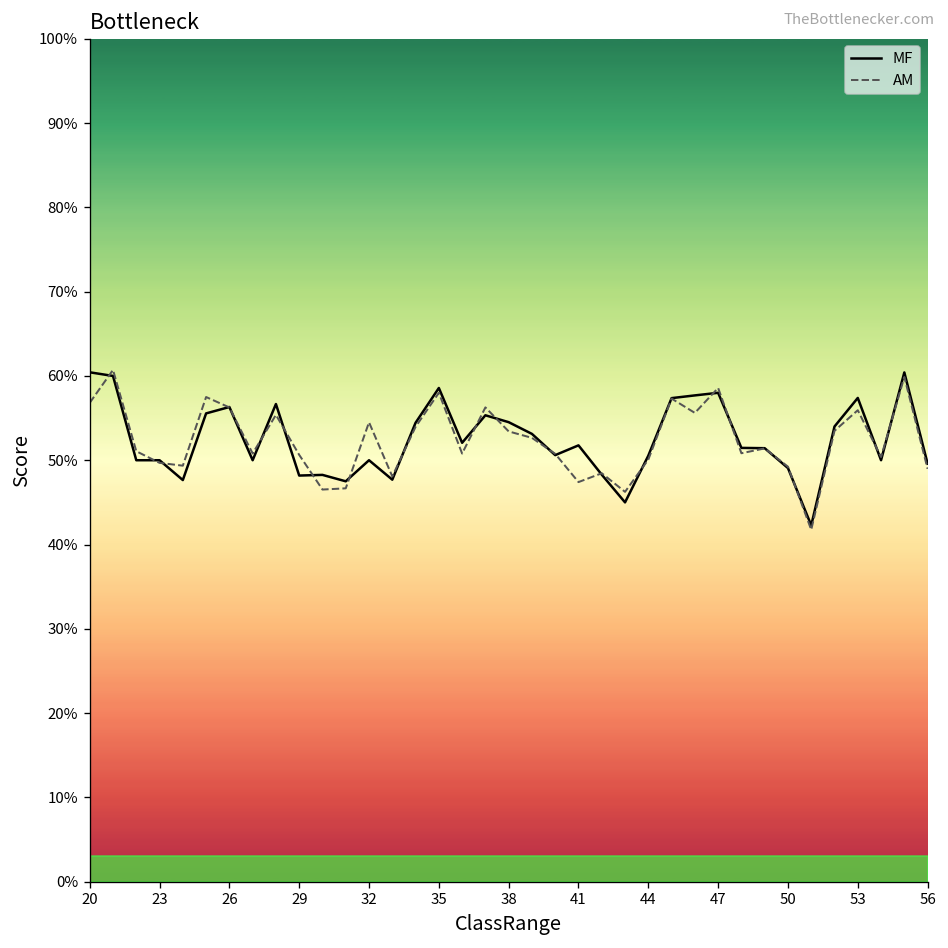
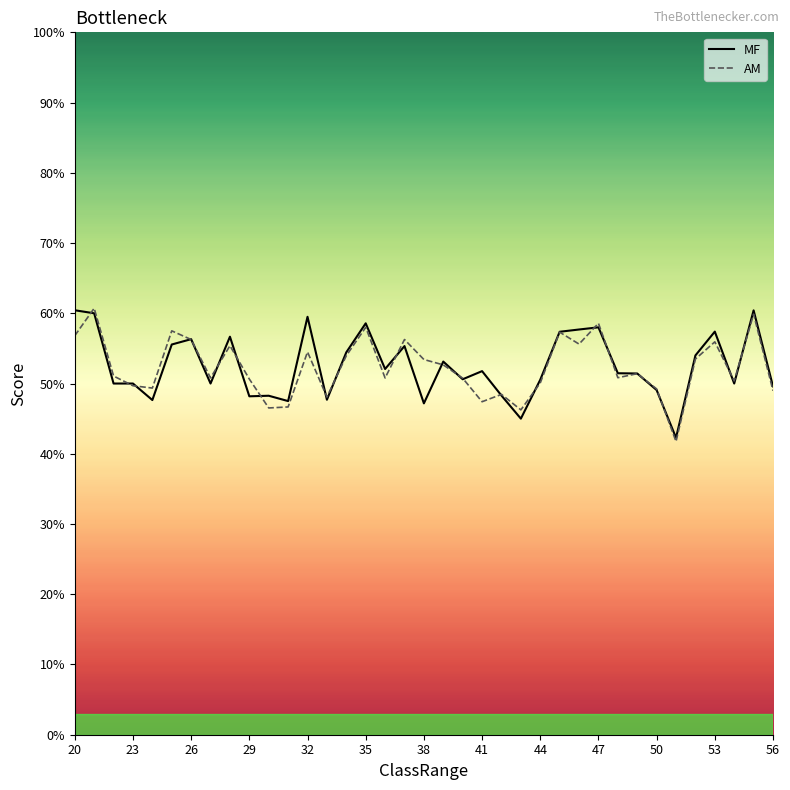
  {
    "MF": {
      "20": "60%",
      "29": "48%",
-     "32": "50%",
+     "32": "60%",
      "35": "59%",
-     "38": "55%",
+     "38": "47%",
      "41": "52%",
      "44": "51%",
      "47": "58%",
      "53": "57%",
      "56": "50%"
    },
    "AM": {
      "20": "57%",
      "29": "51%",
      "32": "55%",
      "35": "58%",
      "38": "53%",
      "41": "47%",
      "44": "50%",
      "47": "59%",
      "53": "56%",
      "56": "49%"
    }
  }
